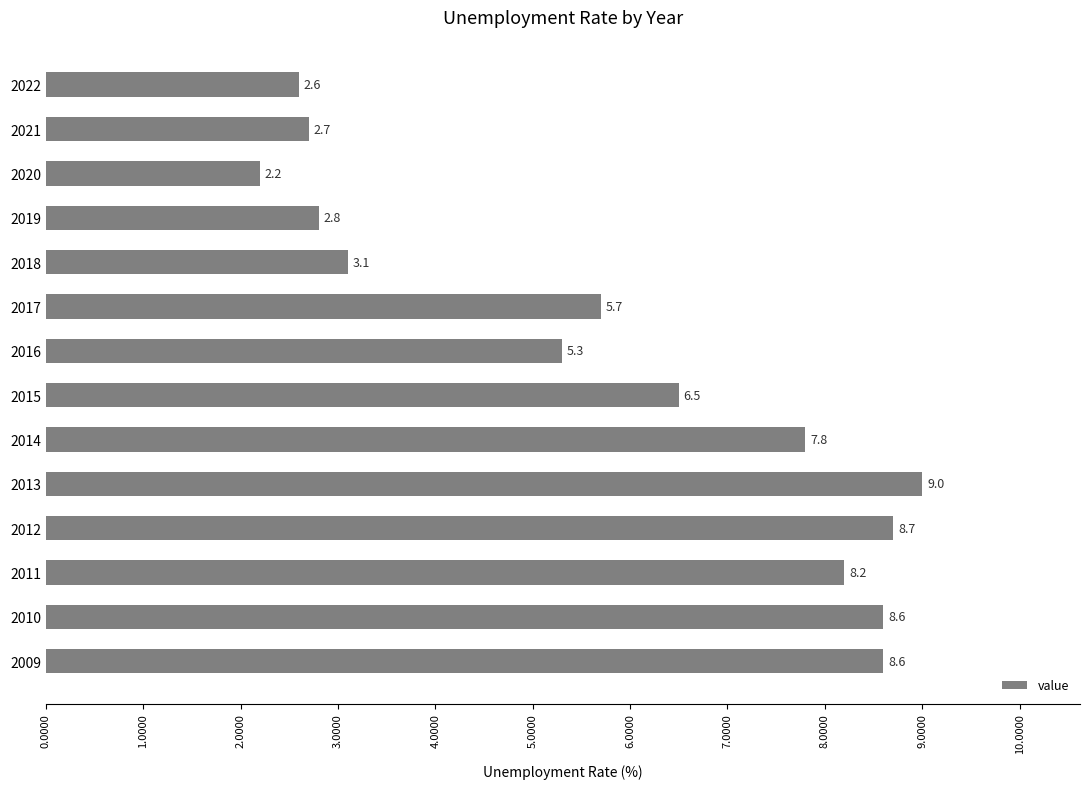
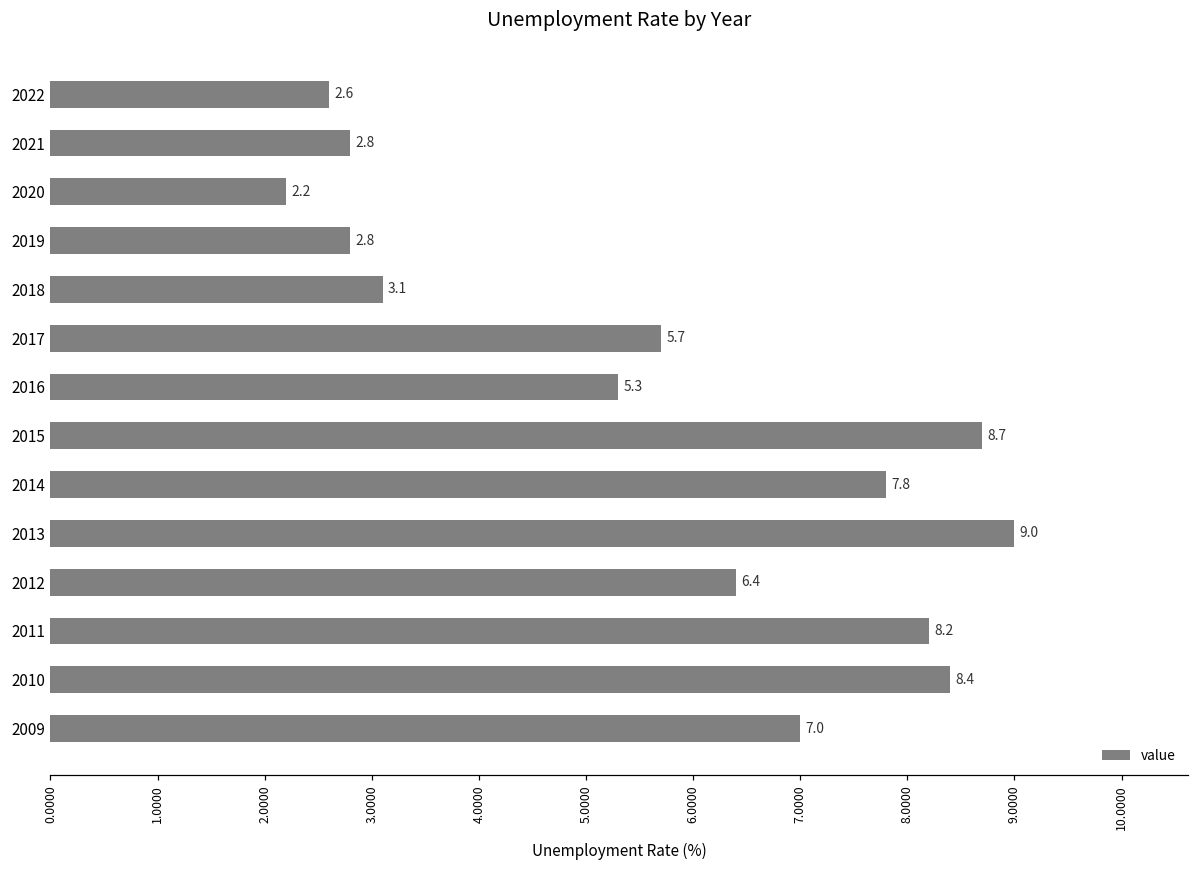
  {
    "2022": 2.6,
-   "2021": 2.7,
+   "2021": 2.8,
    "2020": 2.2,
    "2019": 2.8,
    "2018": 3.1,
    "2017": 5.7,
    "2016": 5.3,
-   "2015": 6.5,
+   "2015": 8.7,
    "2014": 7.8,
    "2013": 9.0,
-   "2012": 8.7,
+   "2012": 6.4,
    "2011": 8.2,
-   "2010": 8.6,
-   "2009": 8.6
+   "2010": 8.4,
+   "2009": 7.0
  }
